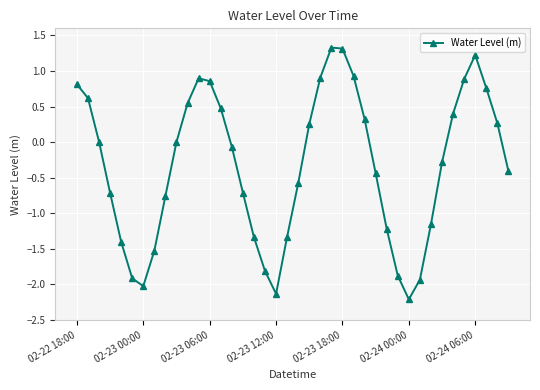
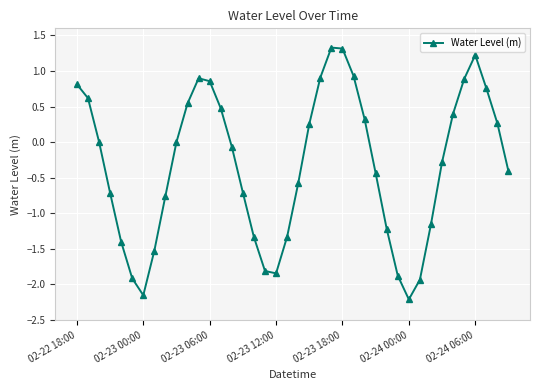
  {
    "02-22 18:00": 0.8,
-   "02-23 00:00": -2.0,
+   "02-23 00:00": -2.2,
    "02-23 06:00": 0.9,
-   "02-23 12:00": -2.1,
+   "02-23 12:00": -1.8,
    "02-23 18:00": 1.3,
    "02-24 00:00": -2.2,
    "02-24 06:00": 1.2
  }
